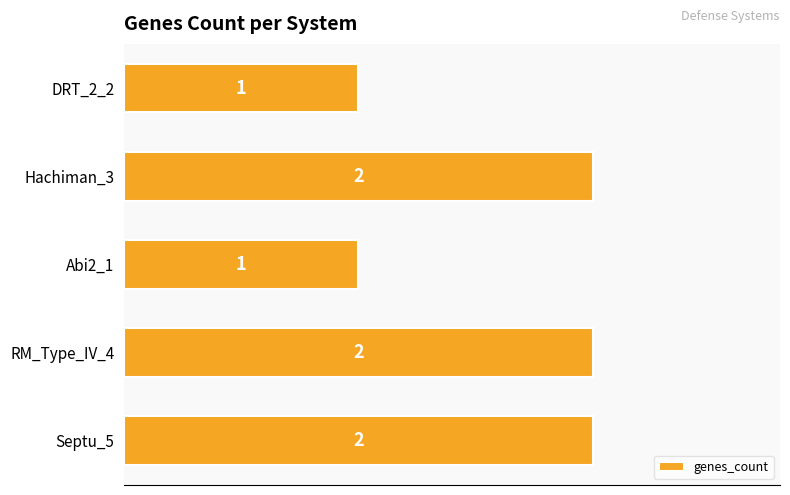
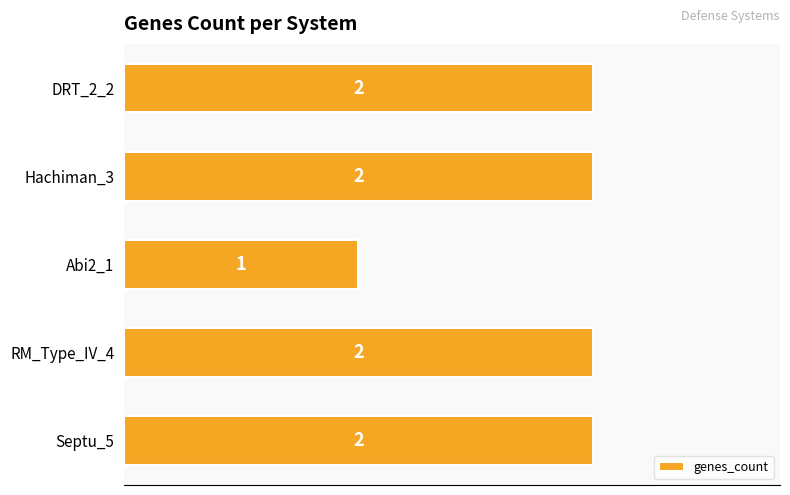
  {
-   "DRT_2_2": 1,
+   "DRT_2_2": 2,
    "Hachiman_3": 2,
    "Abi2_1": 1,
    "RM_Type_IV_4": 2,
    "Septu_5": 2
  }
